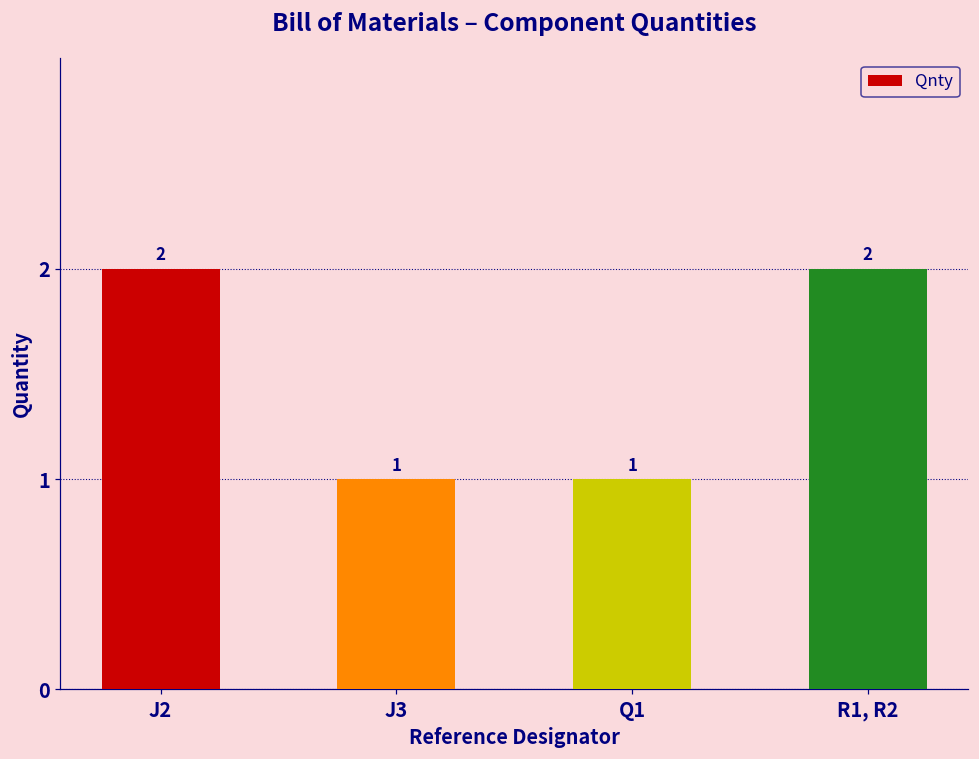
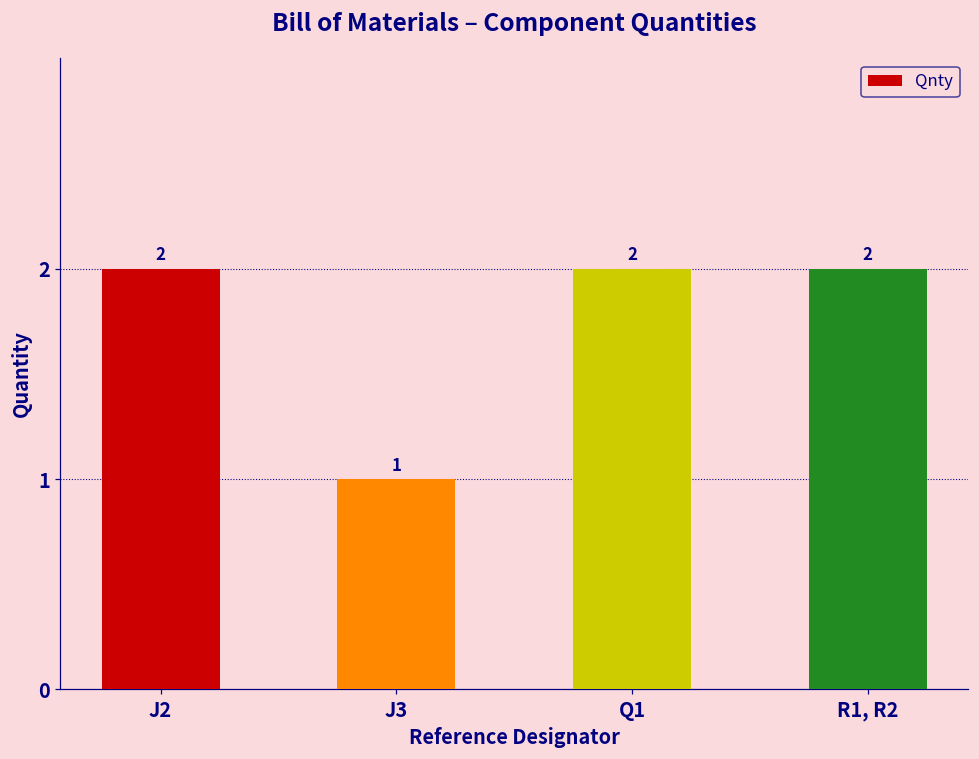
  {
    "J2": 2,
    "J3": 1,
-   "Q1": 1,
+   "Q1": 2,
    "R1, R2": 2
  }
